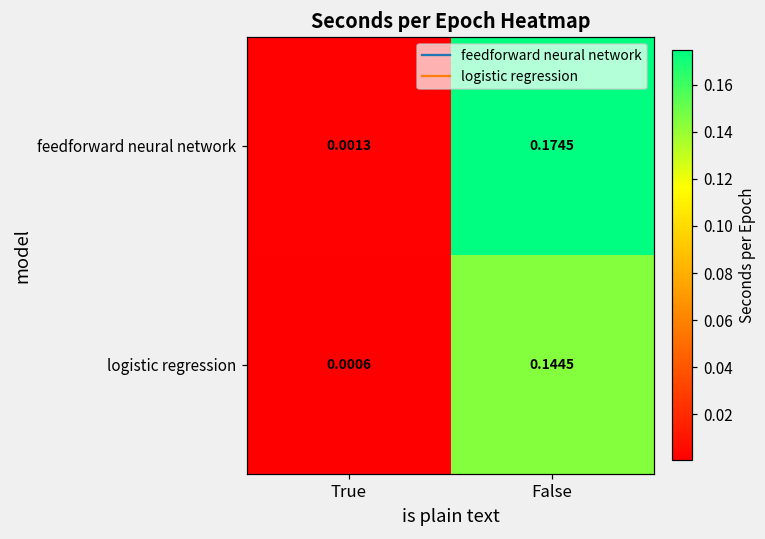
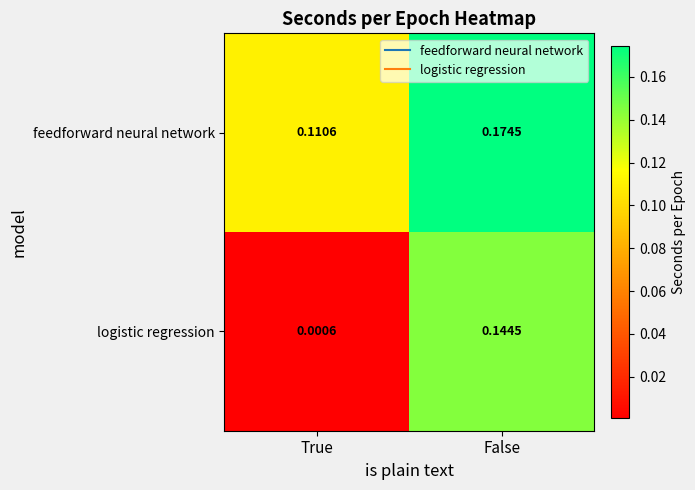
  {
    "feedforward neural network": {
-     "True": 0.0013,
+     "True": 0.1106,
      "False": 0.1745
    },
    "logistic regression": {
      "True": 0.0006,
      "False": 0.1445
    }
  }
